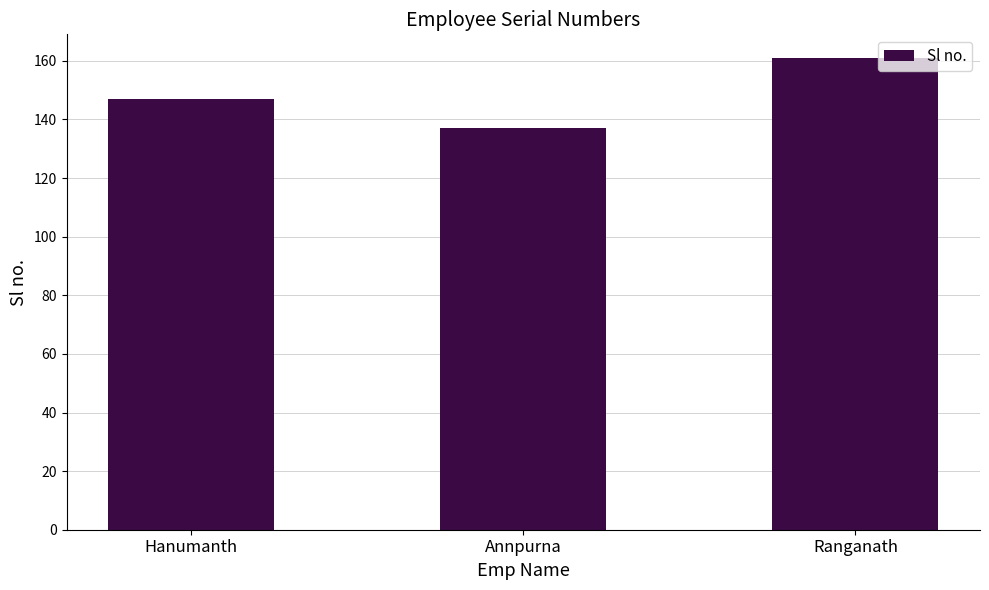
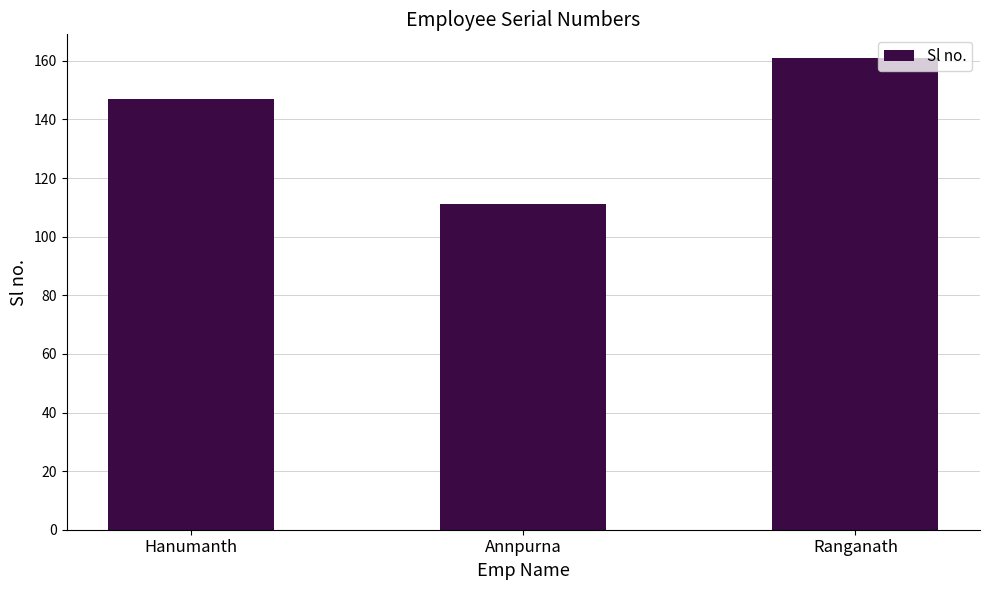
  {
    "Hanumanth": 147,
-   "Annpurna": 137,
+   "Annpurna": 111,
    "Ranganath": 161
  }
